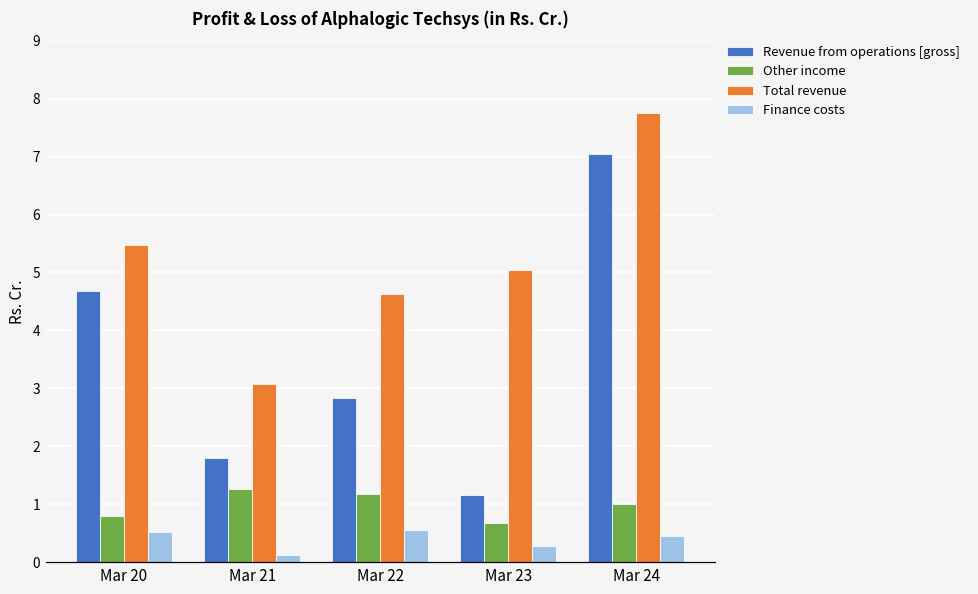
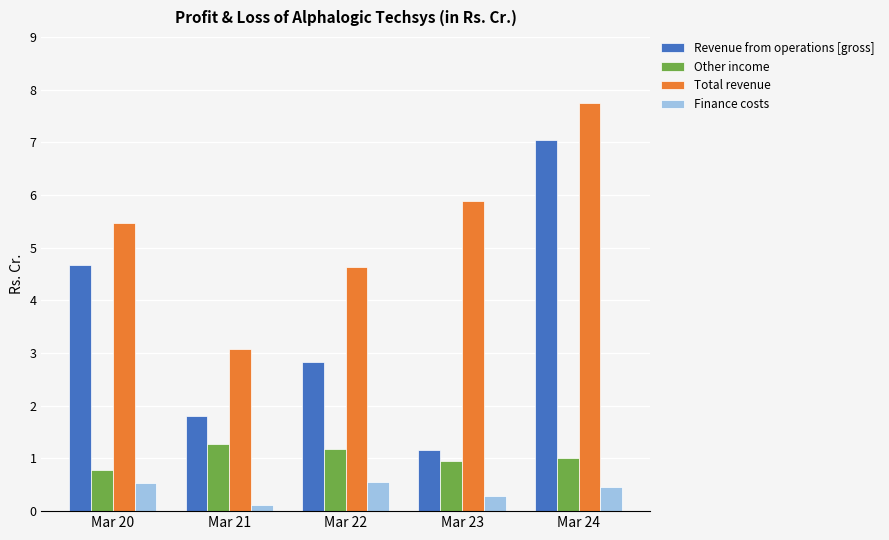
  {
    "Revenue from operations [gross]": {
      "Mar 20": 4.7,
      "Mar 21": 1.8,
      "Mar 22": 2.8,
      "Mar 23": 1.2,
      "Mar 24": 7.0
    },
    "Other income": {
      "Mar 20": 0.8,
      "Mar 21": 1.3,
      "Mar 22": 1.2,
-     "Mar 23": 0.7,
+     "Mar 23": 1.0,
      "Mar 24": 1.0
    },
    "Total revenue": {
      "Mar 20": 5.5,
      "Mar 21": 3.1,
      "Mar 22": 4.6,
-     "Mar 23": 5.0,
+     "Mar 23": 5.9,
      "Mar 24": 7.8
    },
    "Finance costs": {
      "Mar 20": 0.5,
      "Mar 21": 0.1,
      "Mar 22": 0.6,
      "Mar 23": 0.3,
      "Mar 24": 0.5
    }
  }
